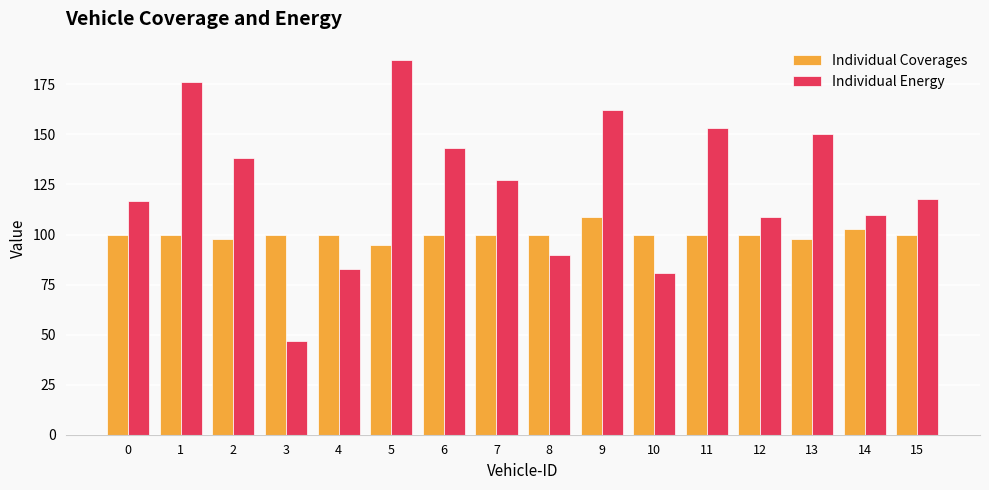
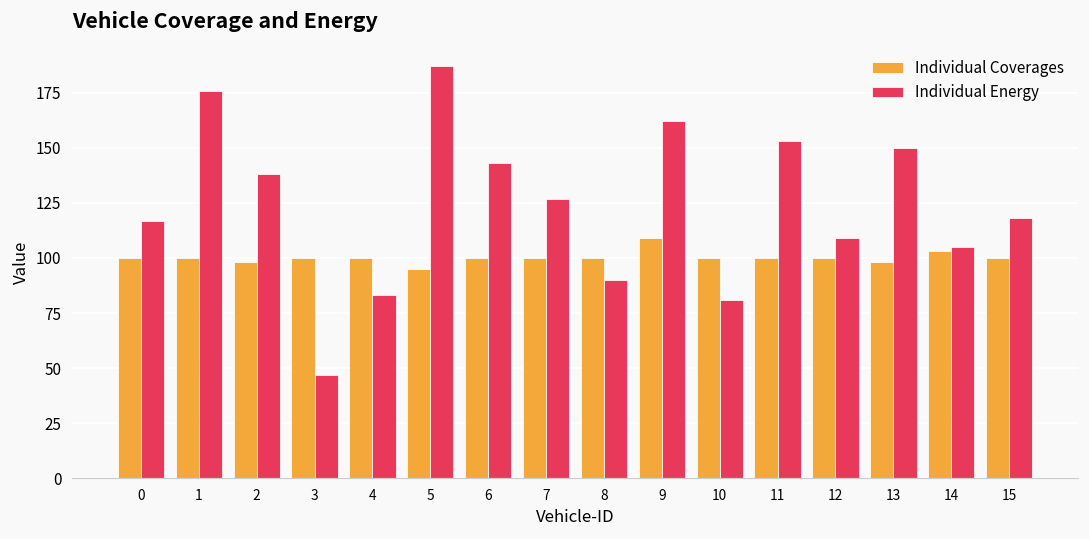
  {
    "Individual Coverages": {
      "0": 100,
      "1": 100,
      "2": 98,
      "3": 100,
      "4": 100,
      "5": 95,
      "6": 100,
      "7": 100,
      "8": 100,
      "9": 109,
      "10": 100,
      "11": 100,
      "12": 100,
      "13": 98,
      "14": 103,
      "15": 100
    },
    "Individual Energy": {
      "0": 117,
      "1": 176,
      "2": 138,
      "3": 47,
      "4": 83,
      "5": 187,
      "6": 143,
      "7": 127,
      "8": 90,
      "9": 162,
      "10": 81,
      "11": 153,
      "12": 109,
      "13": 150,
-     "14": 110,
+     "14": 105,
      "15": 118
    }
  }
